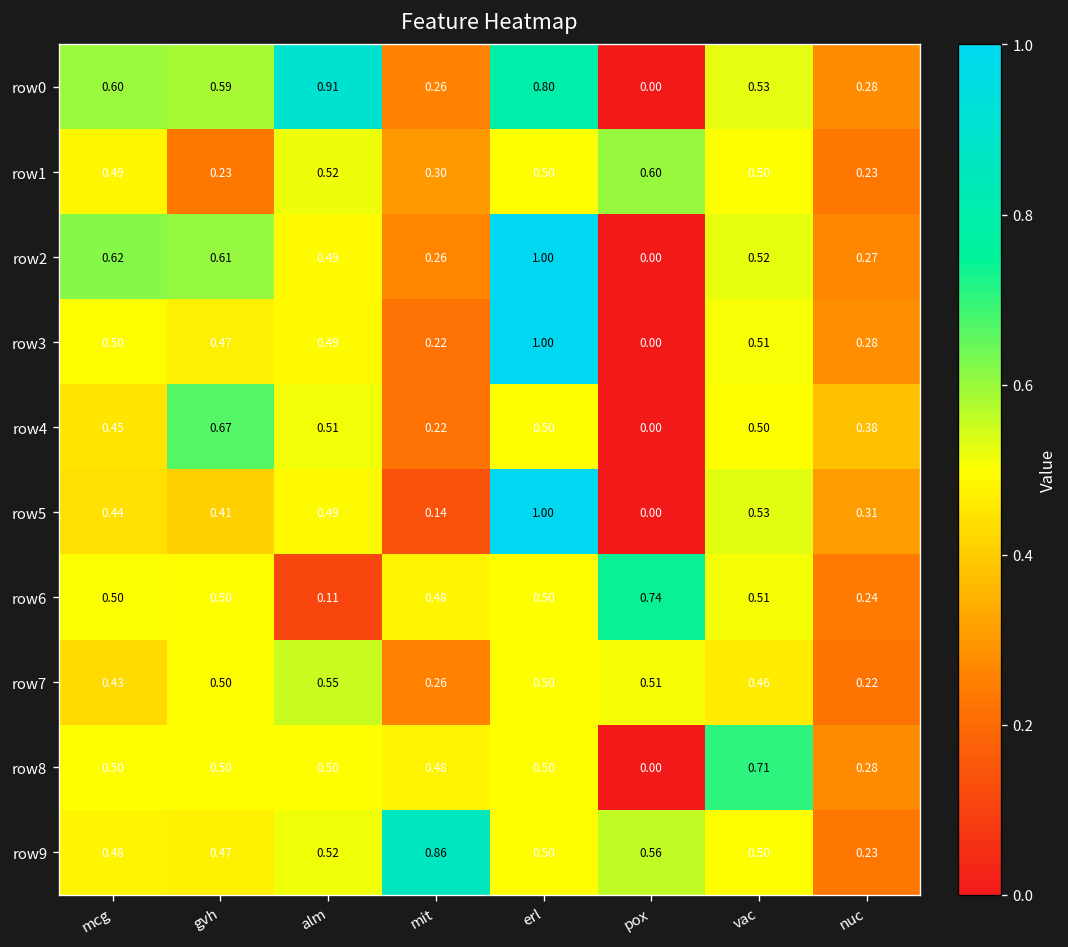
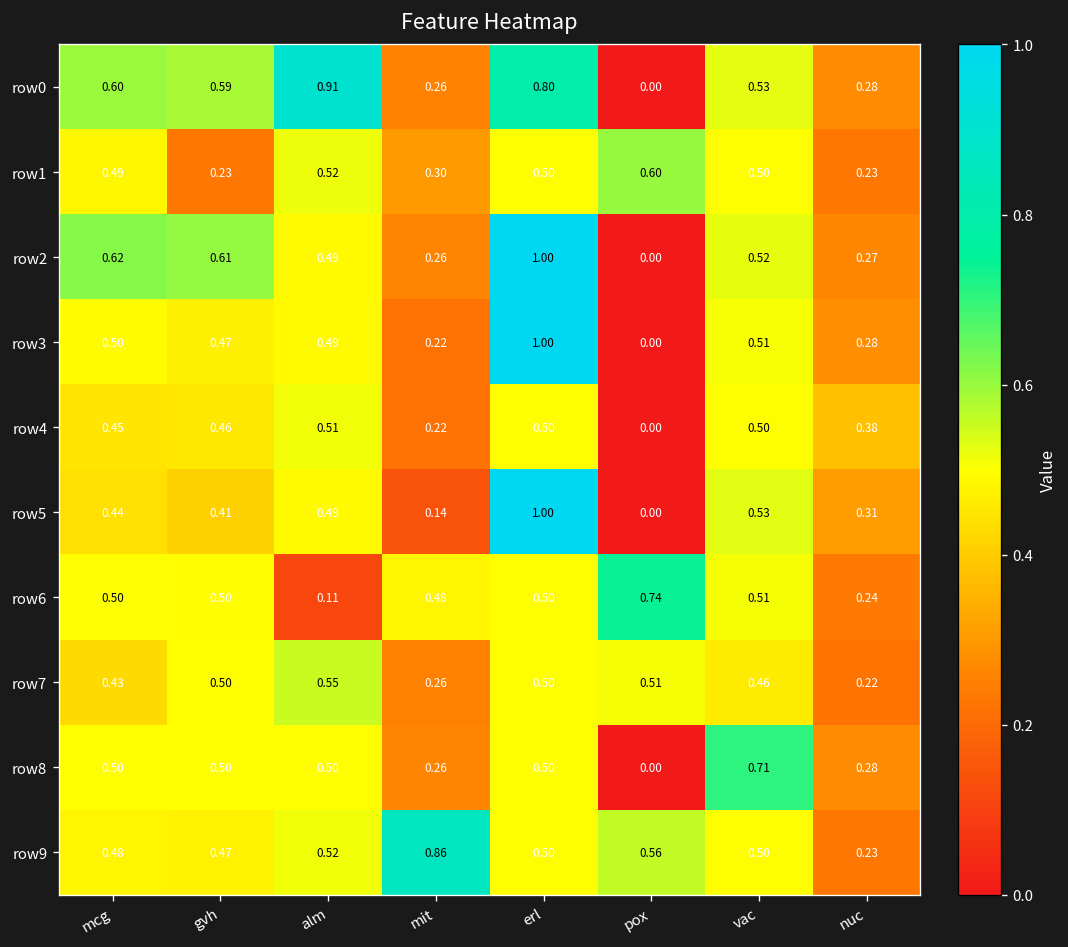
  {
    "row0": {
      "mcg": 0.60,
      "gvh": 0.59,
      "alm": 0.91,
      "mit": 0.26,
      "erl": 0.80,
      "pox": 0.00,
      "vac": 0.53,
      "nuc": 0.28
    },
    "row1": {
      "mcg": 0.49,
      "gvh": 0.23,
      "alm": 0.52,
      "mit": 0.30,
      "erl": 0.50,
      "pox": 0.60,
      "vac": 0.50,
      "nuc": 0.23
    },
    "row2": {
      "mcg": 0.62,
      "gvh": 0.61,
      "alm": 0.49,
      "mit": 0.26,
      "erl": 1.00,
      "pox": 0.00,
      "vac": 0.52,
      "nuc": 0.27
    },
    "row3": {
      "mcg": 0.50,
      "gvh": 0.47,
      "alm": 0.49,
      "mit": 0.22,
      "erl": 1.00,
      "pox": 0.00,
      "vac": 0.51,
      "nuc": 0.28
    },
    "row4": {
      "mcg": 0.45,
-     "gvh": 0.67,
+     "gvh": 0.46,
      "alm": 0.51,
      "mit": 0.22,
      "erl": 0.50,
      "pox": 0.00,
      "vac": 0.50,
      "nuc": 0.38
    },
    "row5": {
      "mcg": 0.44,
      "gvh": 0.41,
      "alm": 0.49,
      "mit": 0.14,
      "erl": 1.00,
      "pox": 0.00,
      "vac": 0.53,
      "nuc": 0.31
    },
    "row6": {
      "mcg": 0.50,
      "gvh": 0.50,
      "alm": 0.11,
      "mit": 0.48,
      "erl": 0.50,
      "pox": 0.74,
      "vac": 0.51,
      "nuc": 0.24
    },
    "row7": {
      "mcg": 0.43,
      "gvh": 0.50,
      "alm": 0.55,
      "mit": 0.26,
      "erl": 0.50,
      "pox": 0.51,
      "vac": 0.46,
      "nuc": 0.22
    },
    "row8": {
      "mcg": 0.50,
      "gvh": 0.50,
      "alm": 0.50,
-     "mit": 0.48,
+     "mit": 0.26,
      "erl": 0.50,
      "pox": 0.00,
      "vac": 0.71,
      "nuc": 0.28
    },
    "row9": {
      "mcg": 0.48,
      "gvh": 0.47,
      "alm": 0.52,
      "mit": 0.86,
      "erl": 0.50,
      "pox": 0.56,
      "vac": 0.50,
      "nuc": 0.23
    }
  }
